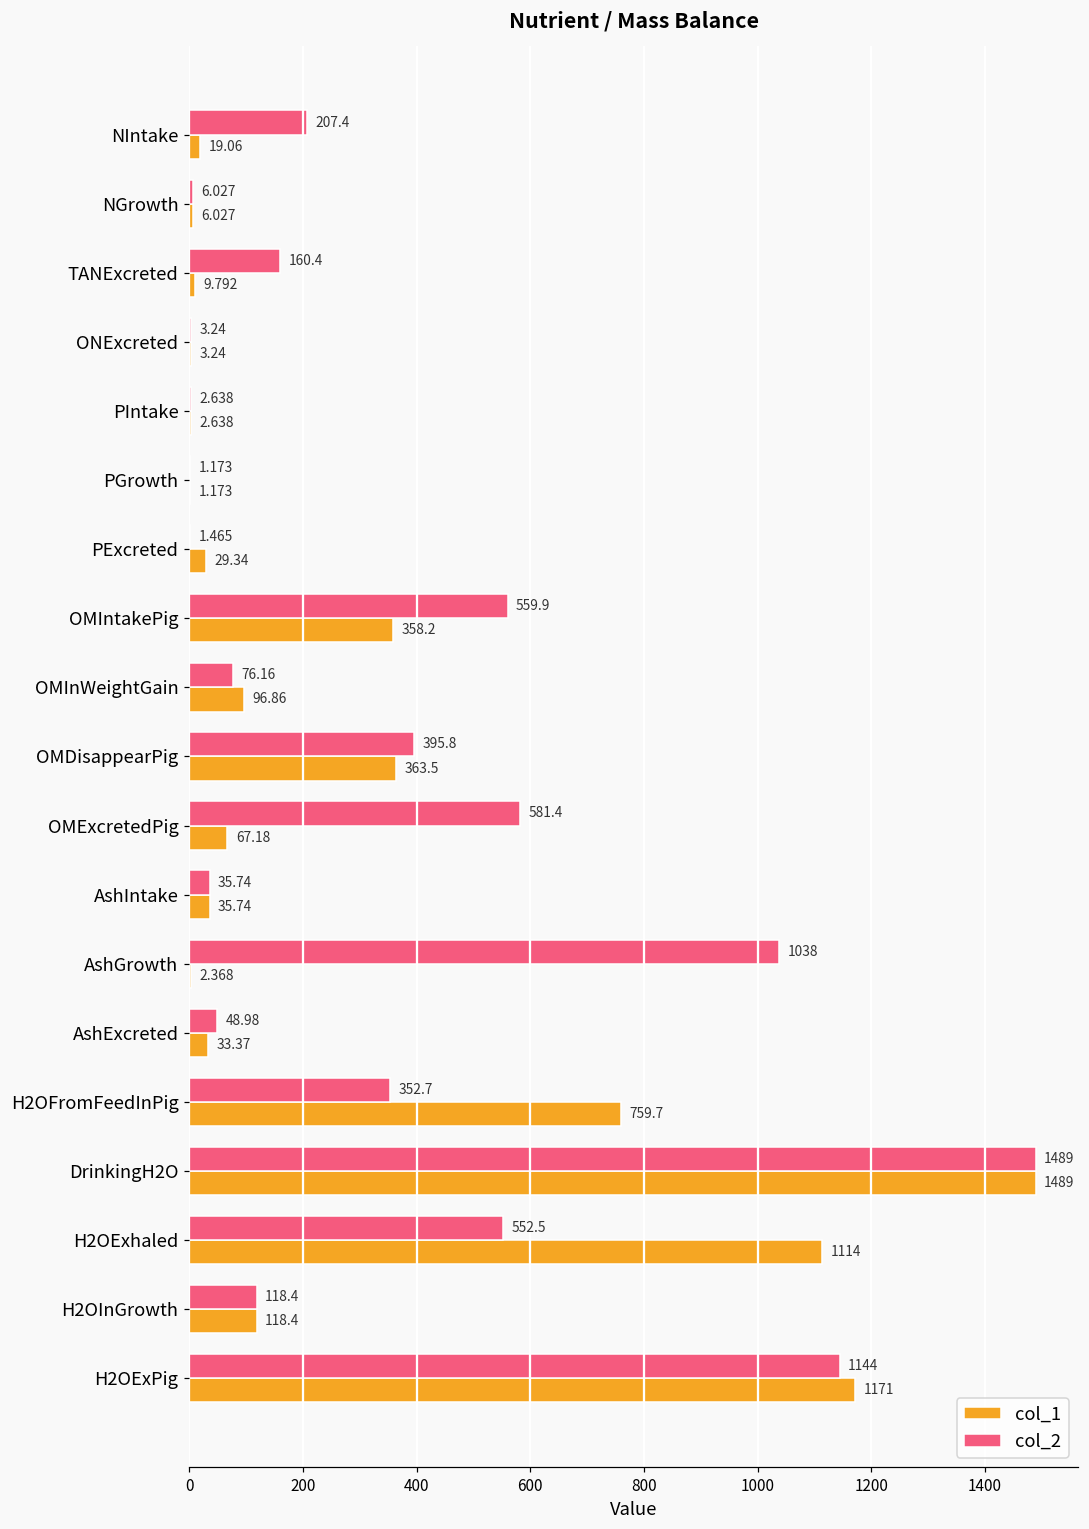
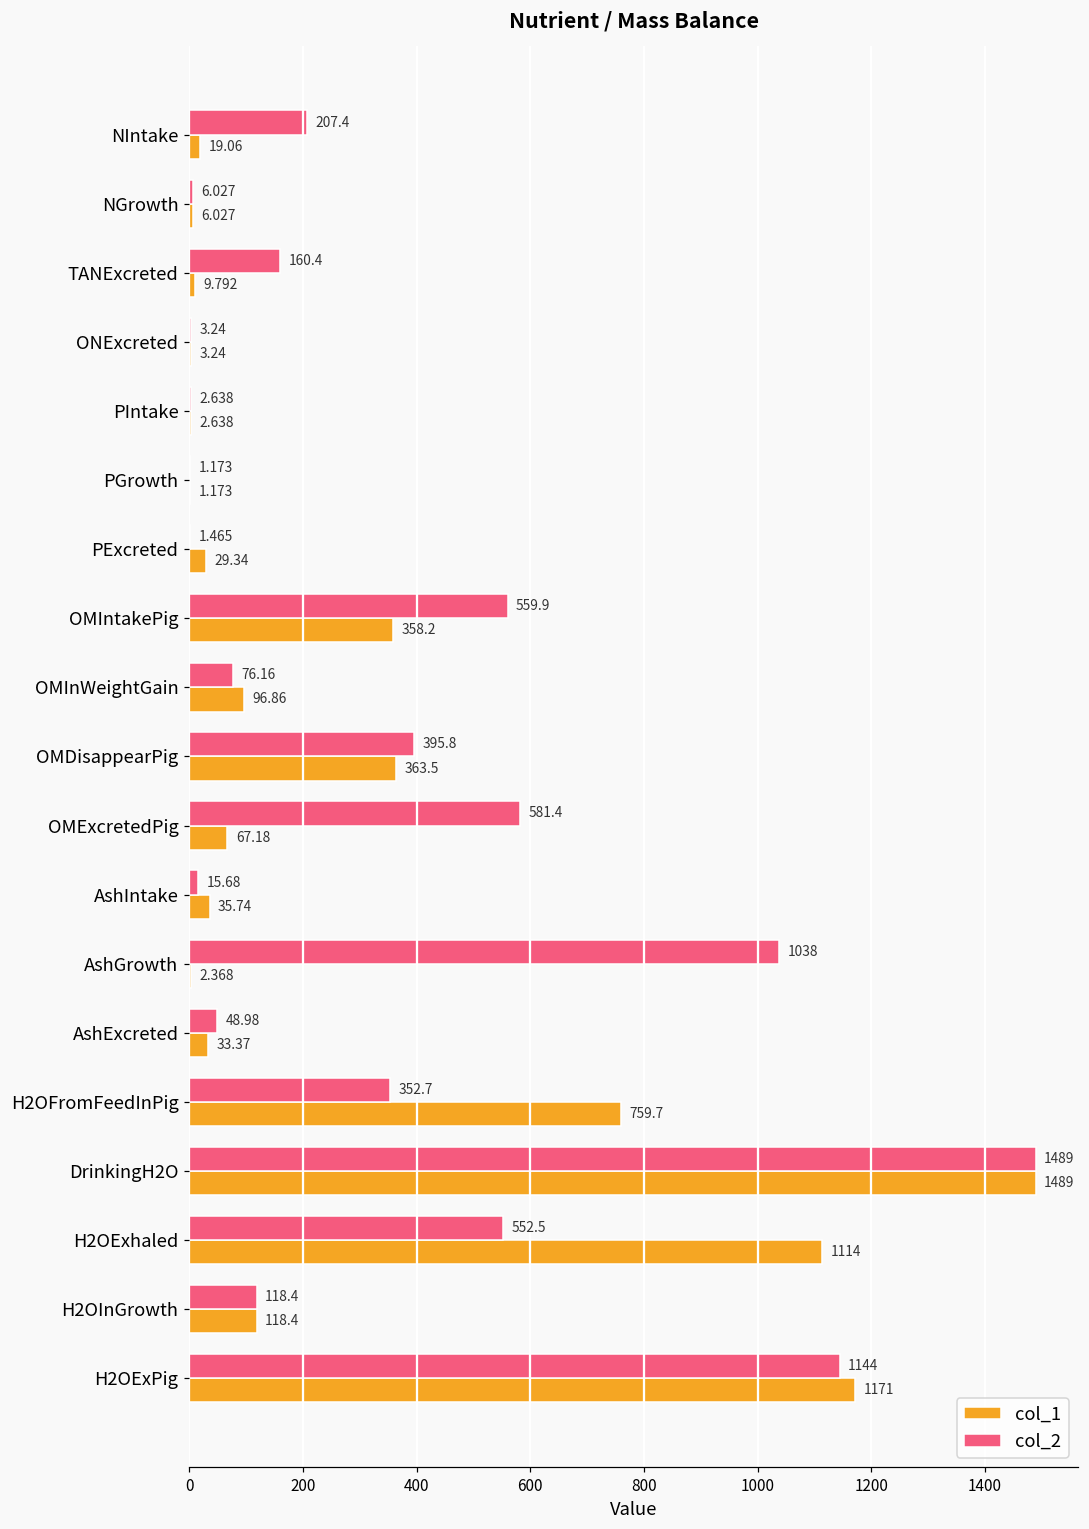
  {
    "col_1": {
      "NIntake": 19.06,
      "NGrowth": 6.027,
      "TANExcreted": 9.792,
      "ONExcreted": 3.24,
      "PIntake": 2.638,
      "PGrowth": 1.173,
      "PExcreted": 29.34,
      "OMIntakePig": 358.2,
      "OMInWeightGain": 96.86,
      "OMDisappearPig": 363.5,
      "OMExcretedPig": 67.18,
      "AshIntake": 35.74,
      "AshGrowth": 2.368,
      "AshExcreted": 33.37,
      "H2OFromFeedInPig": 759.7,
      "DrinkingH2O": 1489,
      "H2OExhaled": 1114,
      "H2OInGrowth": 118.4,
      "H2OExPig": 1171
    },
    "col_2": {
      "NIntake": 207.4,
      "NGrowth": 6.027,
      "TANExcreted": 160.4,
      "ONExcreted": 3.24,
      "PIntake": 2.638,
      "PGrowth": 1.173,
      "PExcreted": 1.465,
      "OMIntakePig": 559.9,
      "OMInWeightGain": 76.16,
      "OMDisappearPig": 395.8,
      "OMExcretedPig": 581.4,
-     "AshIntake": 35.74,
+     "AshIntake": 15.68,
      "AshGrowth": 1038,
      "AshExcreted": 48.98,
      "H2OFromFeedInPig": 352.7,
      "DrinkingH2O": 1489,
      "H2OExhaled": 552.5,
      "H2OInGrowth": 118.4,
      "H2OExPig": 1144
    }
  }
